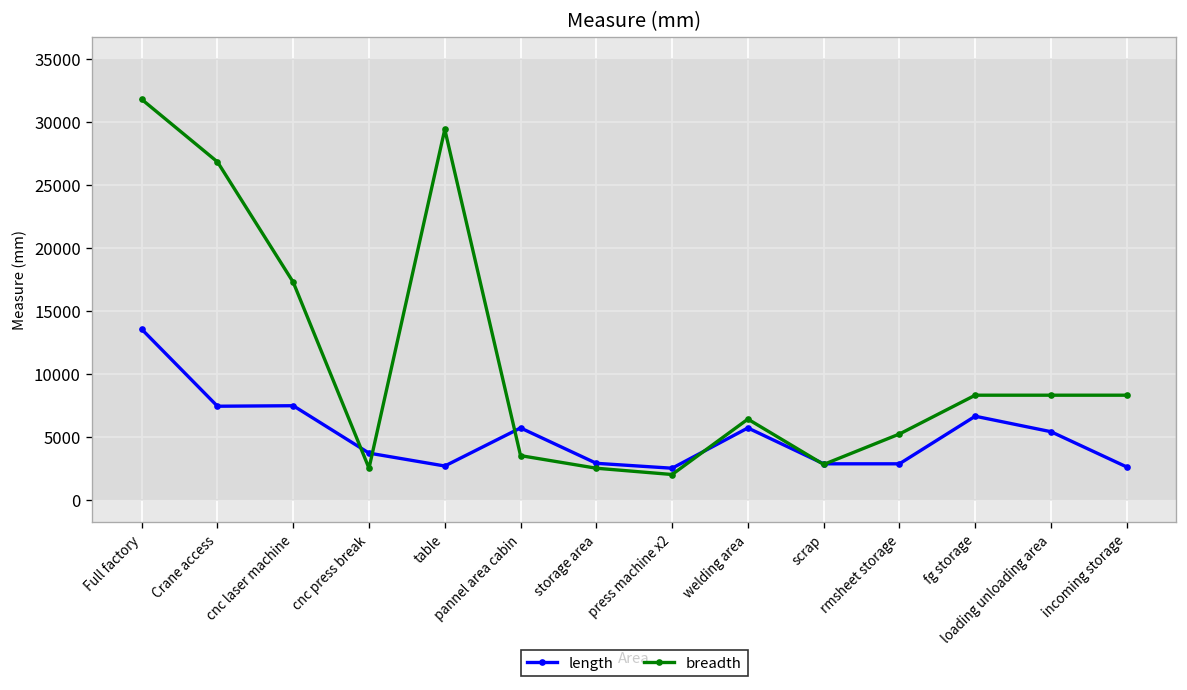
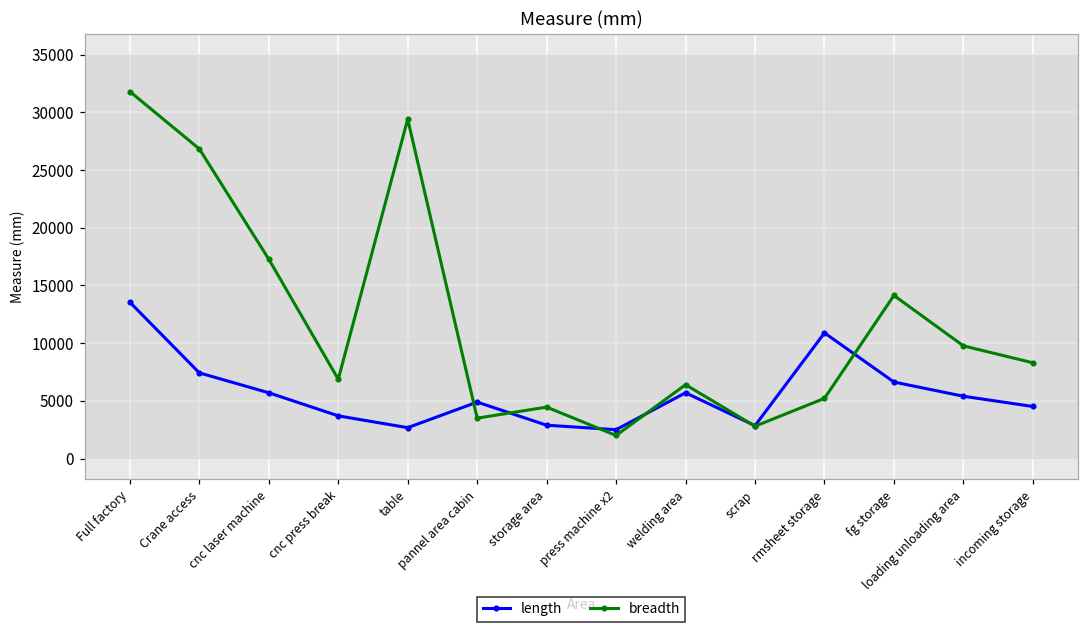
  {
    "length": {
      "Full factory": 13500,
      "Crane access": 7400,
-     "cnc laser machine": 7500,
+     "cnc laser machine": 5700,
      "cnc press break": 3700,
      "table": 2700,
-     "pannel area cabin": 5700,
+     "pannel area cabin": 4900,
      "storage area": 2900,
      "press machine x2": 2500,
      "welding area": 5700,
-     "rmsheet storage": 2900,
+     "rmsheet storage": 10900,
      "fg storage": 6600,
      "loading unloading area": 5400,
-     "incoming storage": 2600
+     "incoming storage": 4500
    },
    "breadth": {
      "Full factory": 31800,
      "Crane access": 26800,
      "cnc laser machine": 17300,
-     "cnc press break": 2500,
+     "cnc press break": 6900,
      "table": 29400,
      "pannel area cabin": 3500,
-     "storage area": 2500,
+     "storage area": 4500,
      "press machine x2": 2000,
      "welding area": 6400,
      "rmsheet storage": 5200,
-     "fg storage": 8300,
-     "loading unloading area": 8300,
+     "fg storage": 14100,
+     "loading unloading area": 9800,
      "incoming storage": 8300
    }
  }
